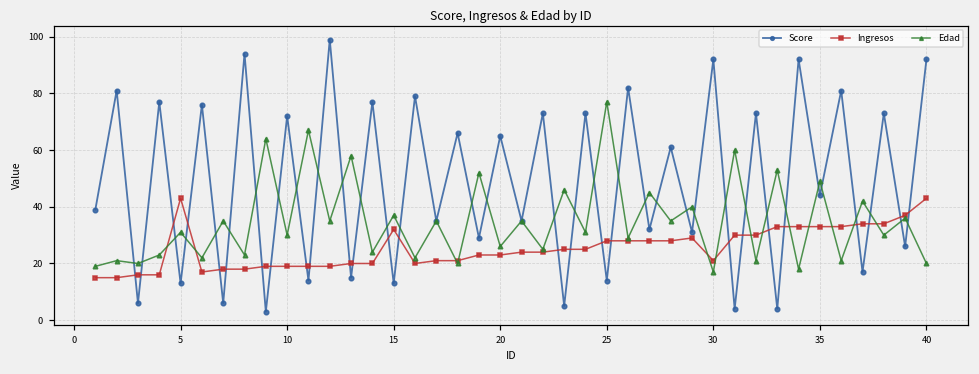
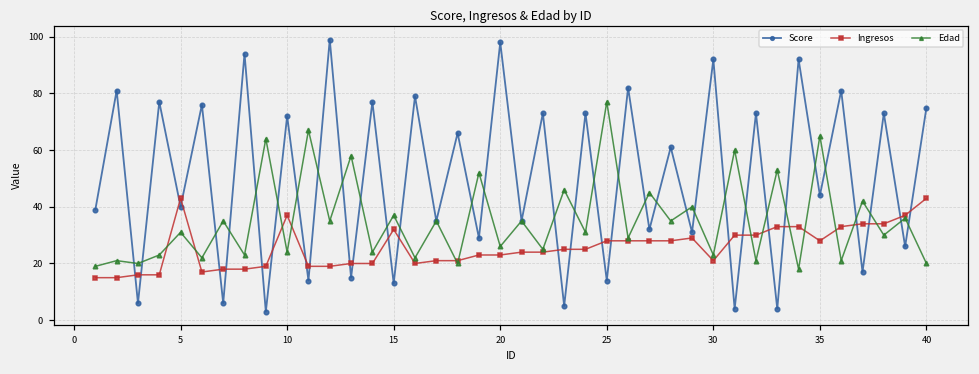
  {
    "Score": {
-     "5": 13,
+     "5": 40,
      "10": 72,
      "15": 13,
-     "20": 65,
+     "20": 98,
      "25": 14,
      "30": 92,
      "35": 44,
-     "40": 92
+     "40": 75
    },
    "Ingresos": {
      "5": 43,
-     "10": 19,
+     "10": 37,
      "15": 32,
      "20": 23,
      "25": 28,
      "30": 21,
-     "35": 33,
+     "35": 28,
      "40": 43
    },
    "Edad": {
      "5": 31,
-     "10": 30,
+     "10": 24,
      "15": 37,
      "20": 26,
      "25": 77,
-     "30": 17,
-     "35": 49,
+     "30": 23,
+     "35": 65,
      "40": 20
    }
  }
